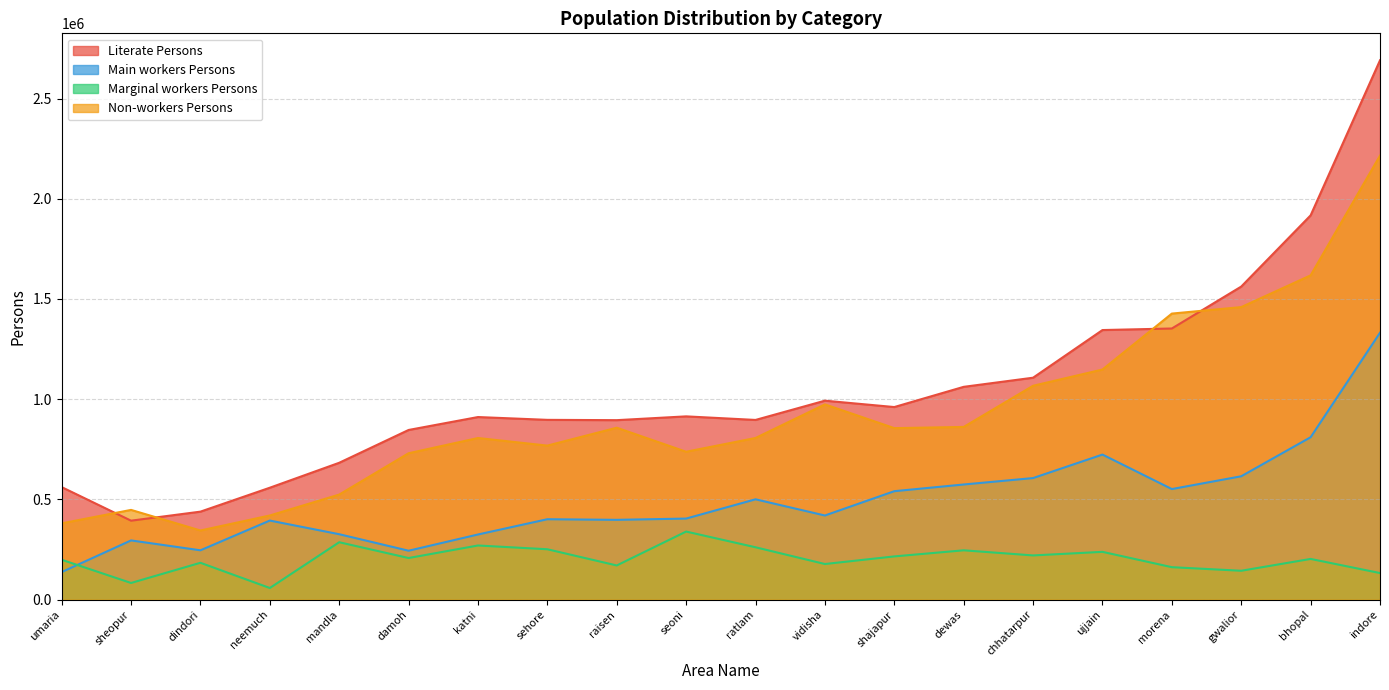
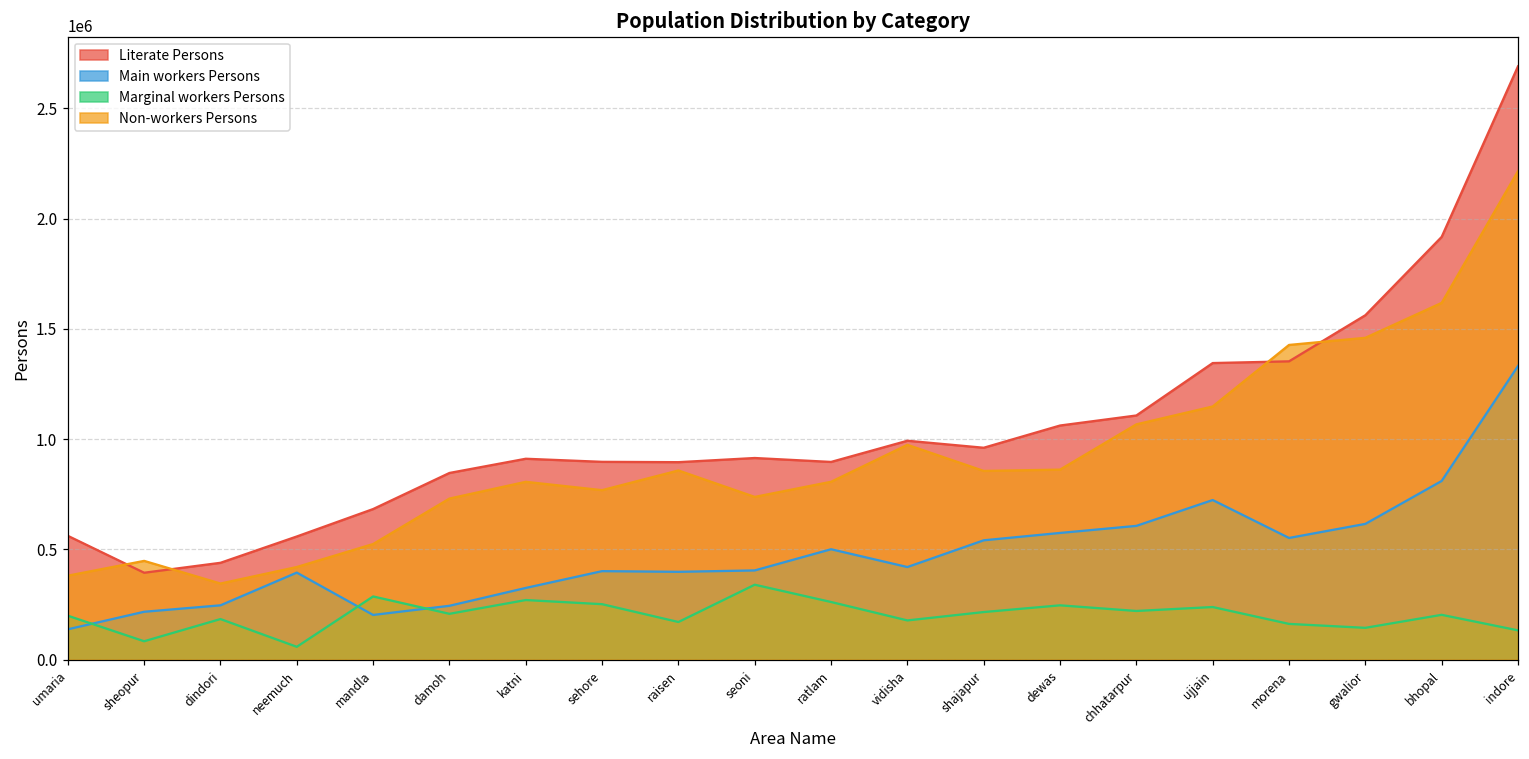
  {
    "Literate Persons": {
      "umaria": 560000,
      "sheopur": 390000,
      "dindori": 440000,
      "neemuch": 560000,
      "mandla": 680000,
      "damoh": 850000,
      "katni": 910000,
      "sehore": 900000,
      "raisen": 900000,
      "seoni": 910000,
      "ratlam": 900000,
      "vidisha": 990000,
      "shajapur": 960000,
      "dewas": 1060000,
      "chhatarpur": 1110000,
      "ujjain": 1340000,
      "morena": 1350000,
      "gwalior": 1560000,
      "bhopal": 1920000,
      "indore": 2690000
    },
    "Main workers Persons": {
      "umaria": 140000,
-     "sheopur": 300000,
+     "sheopur": 220000,
      "dindori": 250000,
      "neemuch": 390000,
-     "mandla": 330000,
+     "mandla": 200000,
      "damoh": 240000,
      "katni": 320000,
      "sehore": 400000,
      "raisen": 400000,
      "seoni": 400000,
      "ratlam": 500000,
      "vidisha": 420000,
      "shajapur": 540000,
      "dewas": 570000,
      "chhatarpur": 610000,
      "ujjain": 720000,
      "morena": 550000,
      "gwalior": 620000,
      "bhopal": 810000,
      "indore": 1330000
    },
    "Marginal workers Persons": {
      "umaria": 200000,
      "sheopur": 80000,
      "dindori": 180000,
      "neemuch": 60000,
      "mandla": 290000,
      "damoh": 210000,
      "katni": 270000,
      "sehore": 250000,
      "raisen": 170000,
      "seoni": 340000,
      "ratlam": 260000,
      "vidisha": 180000,
      "shajapur": 220000,
      "dewas": 250000,
      "chhatarpur": 220000,
      "ujjain": 240000,
      "morena": 160000,
      "gwalior": 140000,
      "bhopal": 200000,
      "indore": 130000
    },
    "Non-workers Persons": {
      "umaria": 380000,
      "sheopur": 450000,
      "dindori": 340000,
      "neemuch": 420000,
      "mandla": 520000,
      "damoh": 730000,
      "katni": 810000,
      "sehore": 770000,
      "raisen": 860000,
      "seoni": 740000,
      "ratlam": 810000,
      "vidisha": 970000,
      "shajapur": 860000,
      "dewas": 860000,
      "chhatarpur": 1070000,
      "ujjain": 1150000,
      "morena": 1430000,
      "gwalior": 1460000,
      "bhopal": 1620000,
      "indore": 2220000
    }
  }
